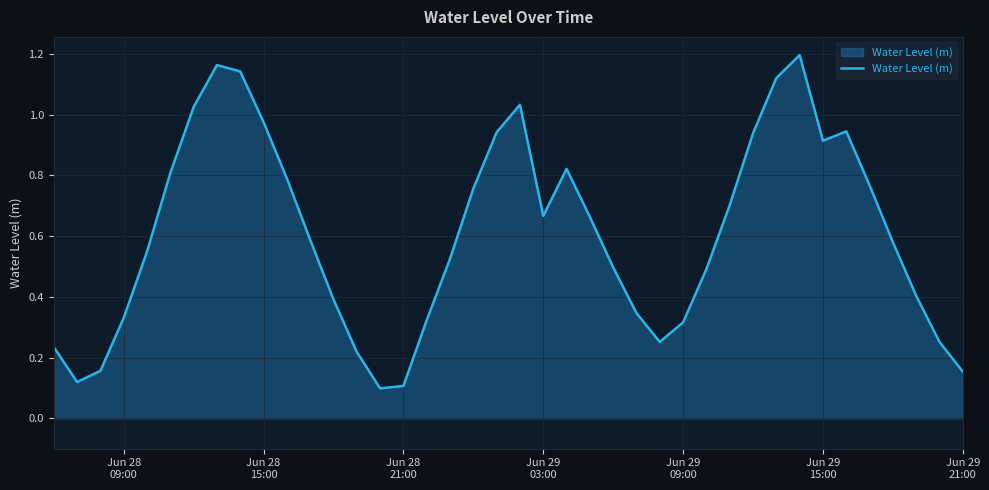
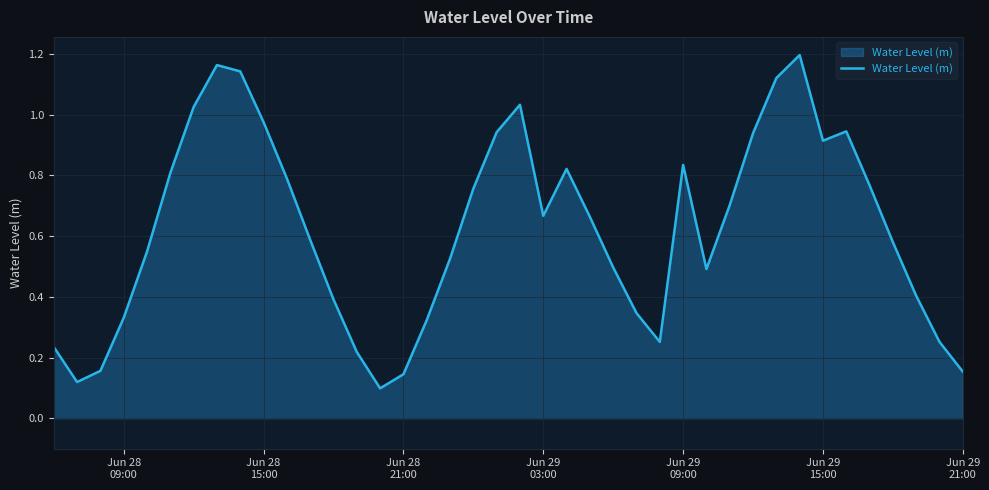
  {
    "Jun 28 09:00": 0.33,
    "Jun 28 15:00": 0.98,
-   "Jun 28 21:00": 0.11,
+   "Jun 28 21:00": 0.15,
    "Jun 29 03:00": 0.67,
-   "Jun 29 09:00": 0.32,
+   "Jun 29 09:00": 0.83,
    "Jun 29 15:00": 0.91,
    "Jun 29 21:00": 0.15
  }
